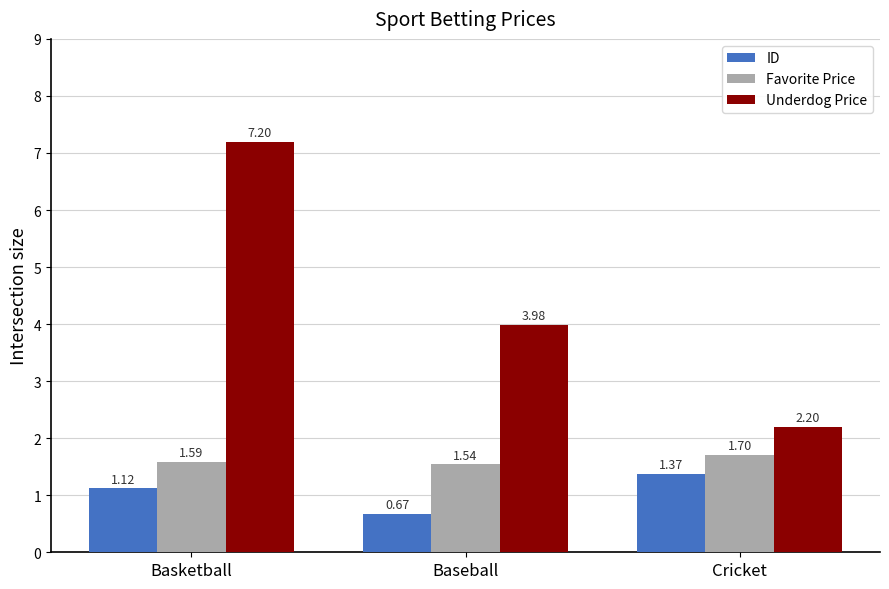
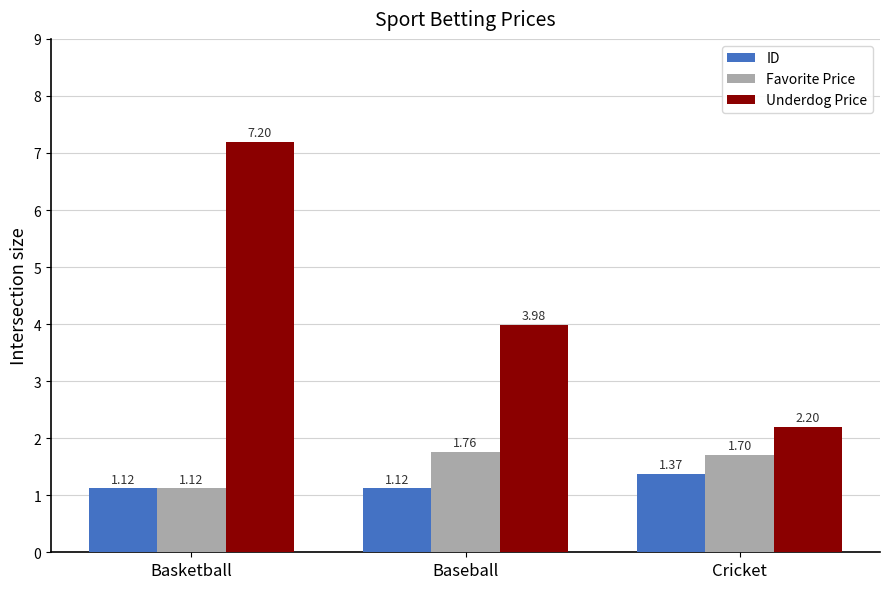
  {
    "ID": {
      "Basketball": 1.12,
-     "Baseball": 0.67,
+     "Baseball": 1.12,
      "Cricket": 1.37
    },
    "Favorite Price": {
-     "Basketball": 1.59,
-     "Baseball": 1.54,
+     "Basketball": 1.12,
+     "Baseball": 1.76,
      "Cricket": 1.70
    },
    "Underdog Price": {
      "Basketball": 7.20,
      "Baseball": 3.98,
      "Cricket": 2.20
    }
  }
